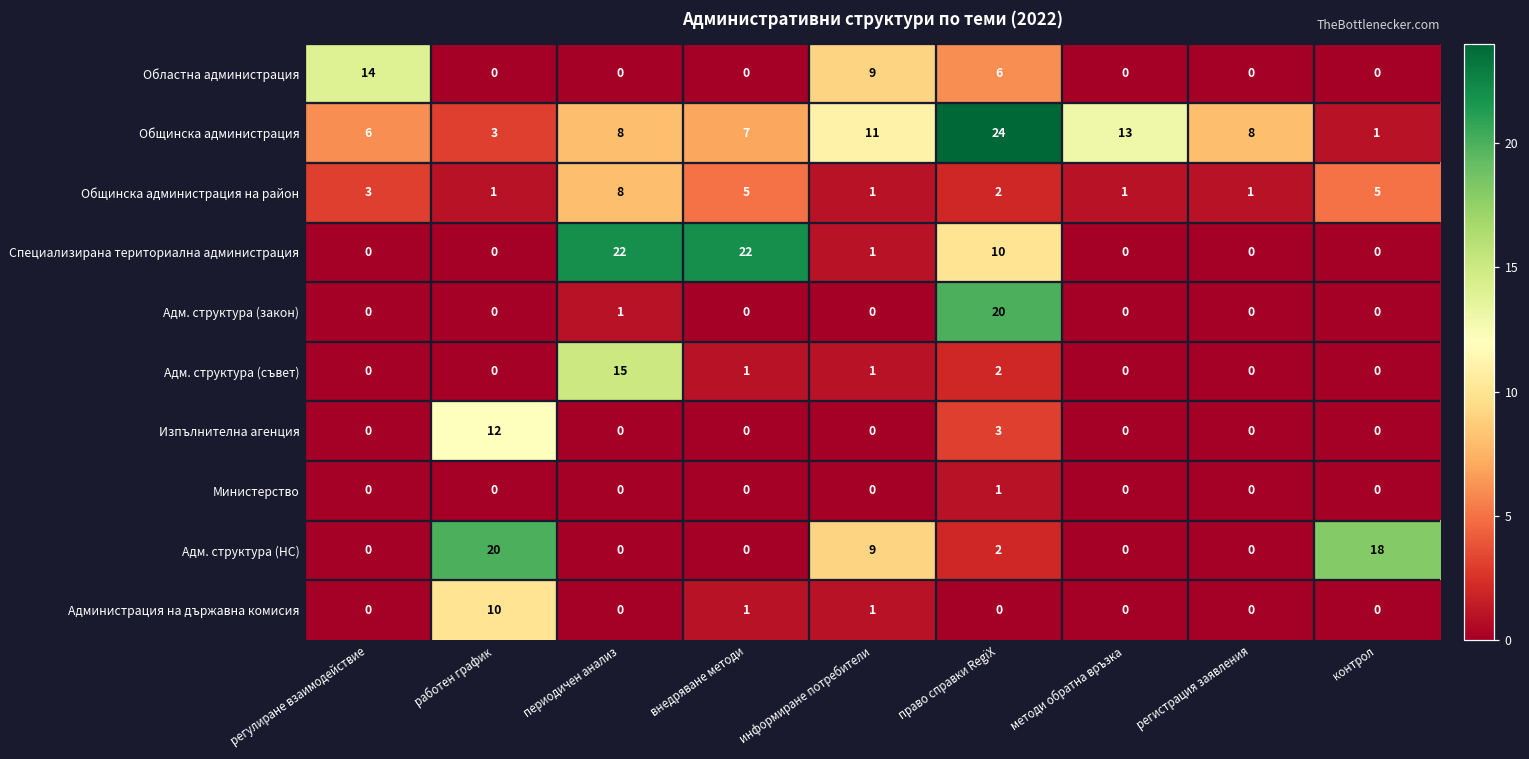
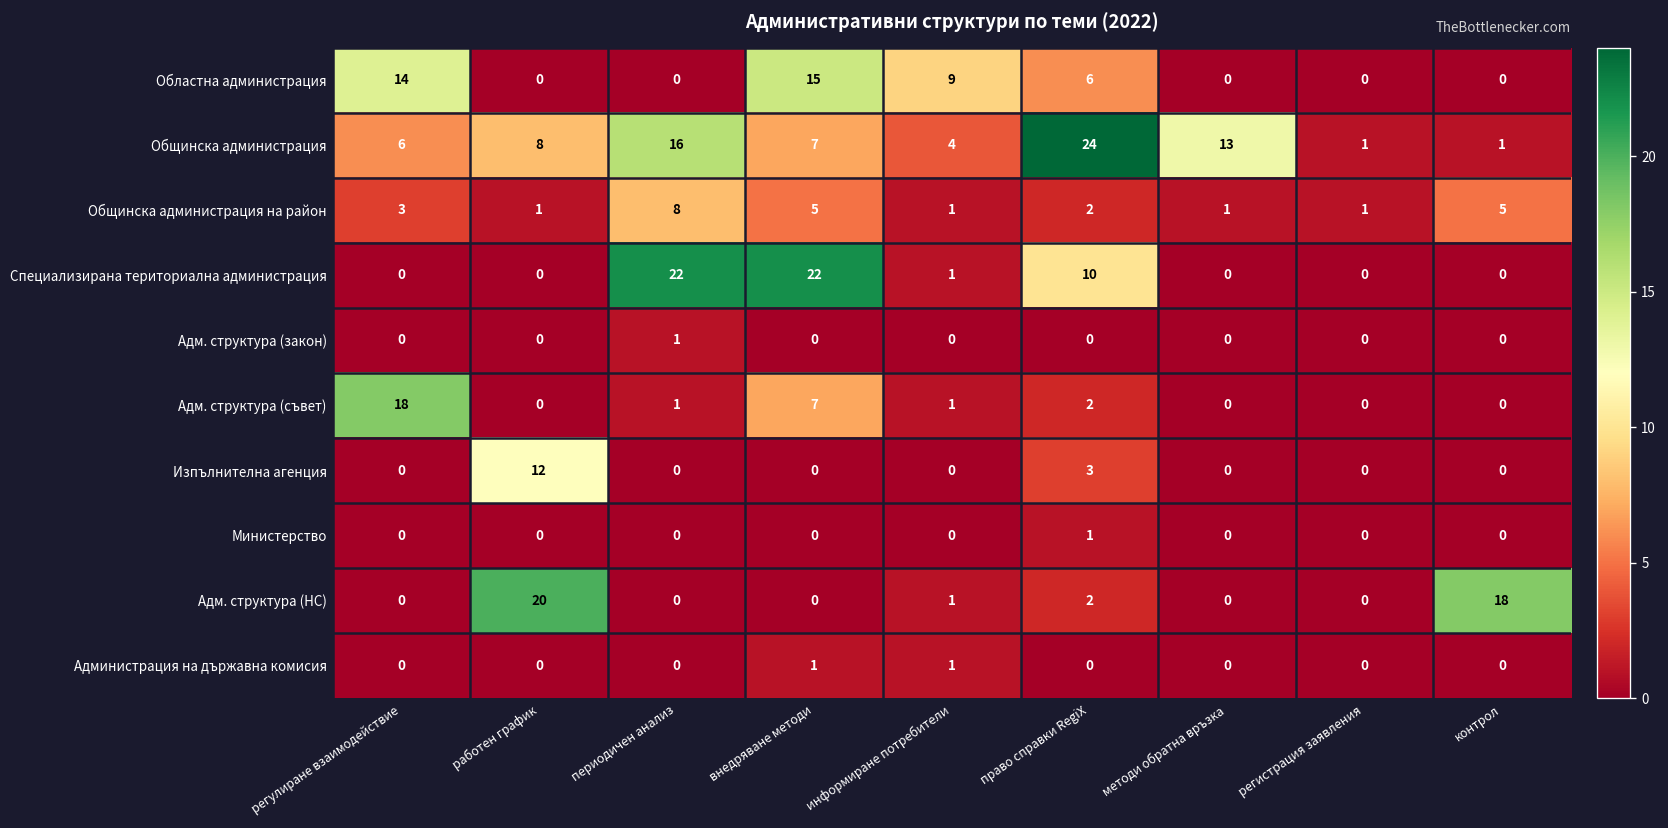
  {
    "Областна администрация": {
      "регулиране взаимодействие": 14,
      "работен график": 0,
      "периодичен анализ": 0,
-     "внедряване методи": 0,
+     "внедряване методи": 15,
      "информиране потребители": 9,
      "право справки RegiX": 6,
      "методи обратна връзка": 0,
      "регистрация заявления": 0,
      "контрол": 0
    },
    "Общинска администрация": {
      "регулиране взаимодействие": 6,
-     "работен график": 3,
-     "периодичен анализ": 8,
+     "работен график": 8,
+     "периодичен анализ": 16,
      "внедряване методи": 7,
-     "информиране потребители": 11,
+     "информиране потребители": 4,
      "право справки RegiX": 24,
      "методи обратна връзка": 13,
-     "регистрация заявления": 8,
+     "регистрация заявления": 1,
      "контрол": 1
    },
    "Общинска администрация на район": {
      "регулиране взаимодействие": 3,
      "работен график": 1,
      "периодичен анализ": 8,
      "внедряване методи": 5,
      "информиране потребители": 1,
      "право справки RegiX": 2,
      "методи обратна връзка": 1,
      "регистрация заявления": 1,
      "контрол": 5
    },
    "Специализирана териториална администрация": {
      "регулиране взаимодействие": 0,
      "работен график": 0,
      "периодичен анализ": 22,
      "внедряване методи": 22,
      "информиране потребители": 1,
      "право справки RegiX": 10,
      "методи обратна връзка": 0,
      "регистрация заявления": 0,
      "контрол": 0
    },
    "Адм. структура (закон)": {
      "регулиране взаимодействие": 0,
      "работен график": 0,
      "периодичен анализ": 1,
      "внедряване методи": 0,
      "информиране потребители": 0,
-     "право справки RegiX": 20,
+     "право справки RegiX": 0,
      "методи обратна връзка": 0,
      "регистрация заявления": 0,
      "контрол": 0
    },
    "Адм. структура (съвет)": {
-     "регулиране взаимодействие": 0,
+     "регулиране взаимодействие": 18,
      "работен график": 0,
-     "периодичен анализ": 15,
-     "внедряване методи": 1,
+     "периодичен анализ": 1,
+     "внедряване методи": 7,
      "информиране потребители": 1,
      "право справки RegiX": 2,
      "методи обратна връзка": 0,
      "регистрация заявления": 0,
      "контрол": 0
    },
    "Изпълнителна агенция": {
      "регулиране взаимодействие": 0,
      "работен график": 12,
      "периодичен анализ": 0,
      "внедряване методи": 0,
      "информиране потребители": 0,
      "право справки RegiX": 3,
      "методи обратна връзка": 0,
      "регистрация заявления": 0,
      "контрол": 0
    },
    "Министерство": {
      "регулиране взаимодействие": 0,
      "работен график": 0,
      "периодичен анализ": 0,
      "внедряване методи": 0,
      "информиране потребители": 0,
      "право справки RegiX": 1,
      "методи обратна връзка": 0,
      "регистрация заявления": 0,
      "контрол": 0
    },
    "Адм. структура (НС)": {
      "регулиране взаимодействие": 0,
      "работен график": 20,
      "периодичен анализ": 0,
      "внедряване методи": 0,
-     "информиране потребители": 9,
+     "информиране потребители": 1,
      "право справки RegiX": 2,
      "методи обратна връзка": 0,
      "регистрация заявления": 0,
      "контрол": 18
    },
    "Администрация на държавна комисия": {
      "регулиране взаимодействие": 0,
-     "работен график": 10,
+     "работен график": 0,
      "периодичен анализ": 0,
      "внедряване методи": 1,
      "информиране потребители": 1,
      "право справки RegiX": 0,
      "методи обратна връзка": 0,
      "регистрация заявления": 0,
      "контрол": 0
    }
  }
